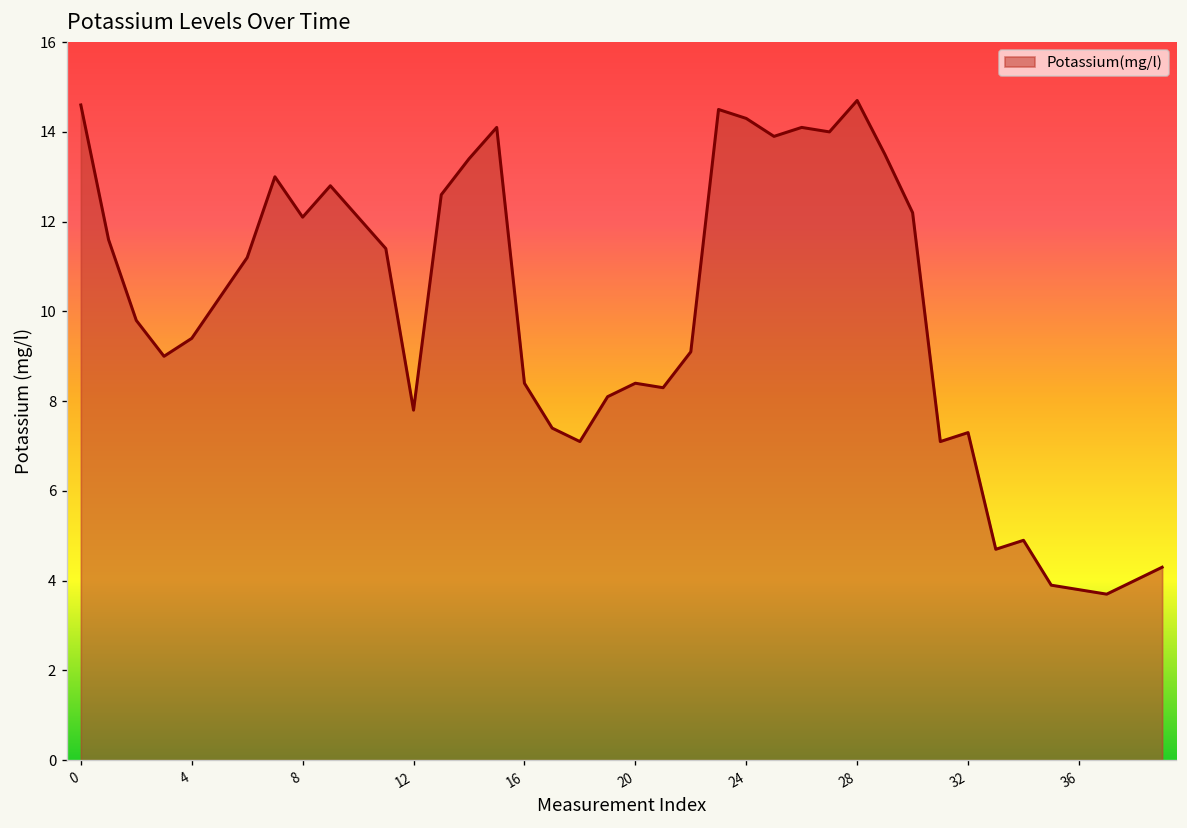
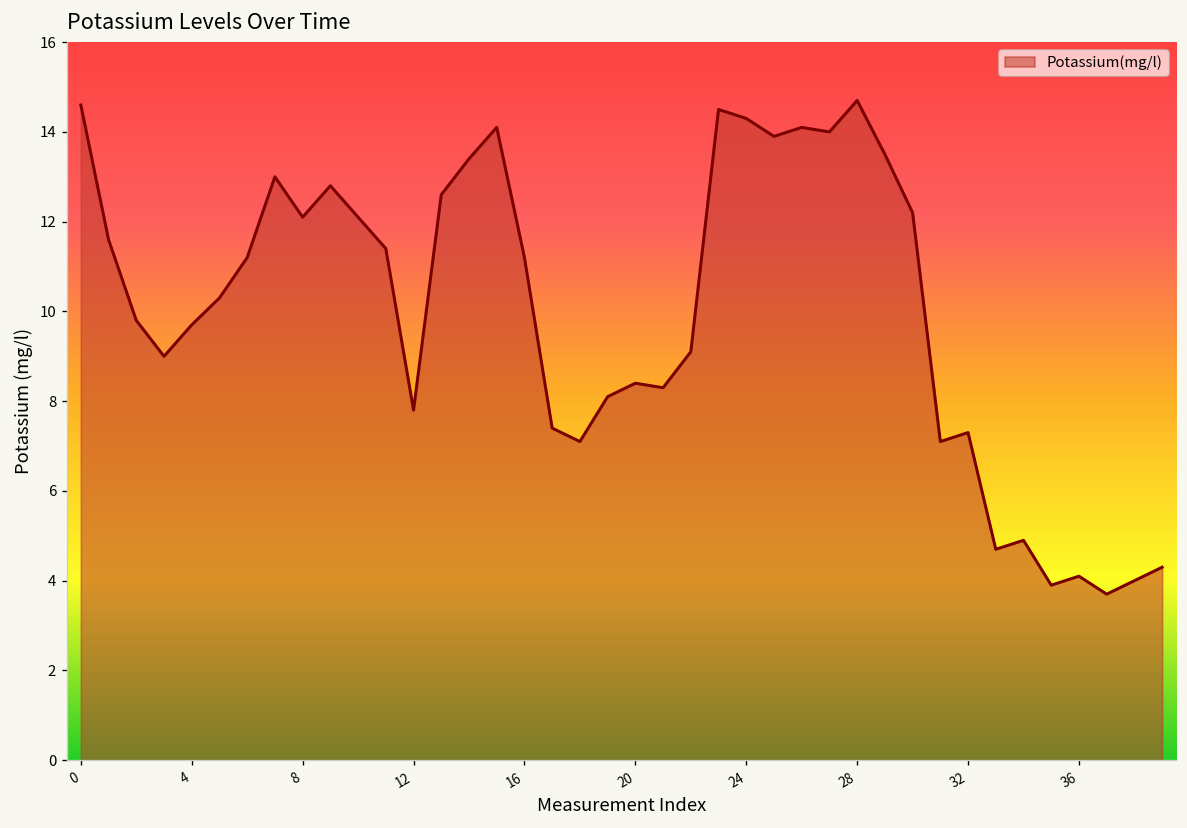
  {
    "0": 14.6,
-   "4": 9.4,
+   "4": 9.7,
    "8": 12.1,
    "12": 7.8,
-   "16": 8.4,
+   "16": 11.2,
    "20": 8.4,
    "24": 14.3,
    "28": 14.7,
    "32": 7.3,
-   "36": 3.8
+   "36": 4.1
  }
